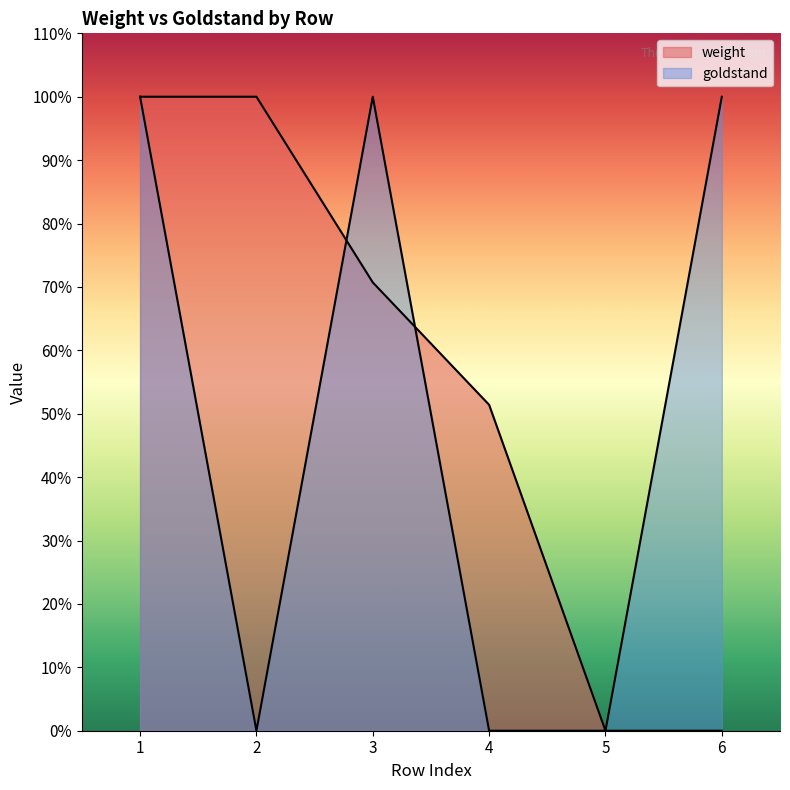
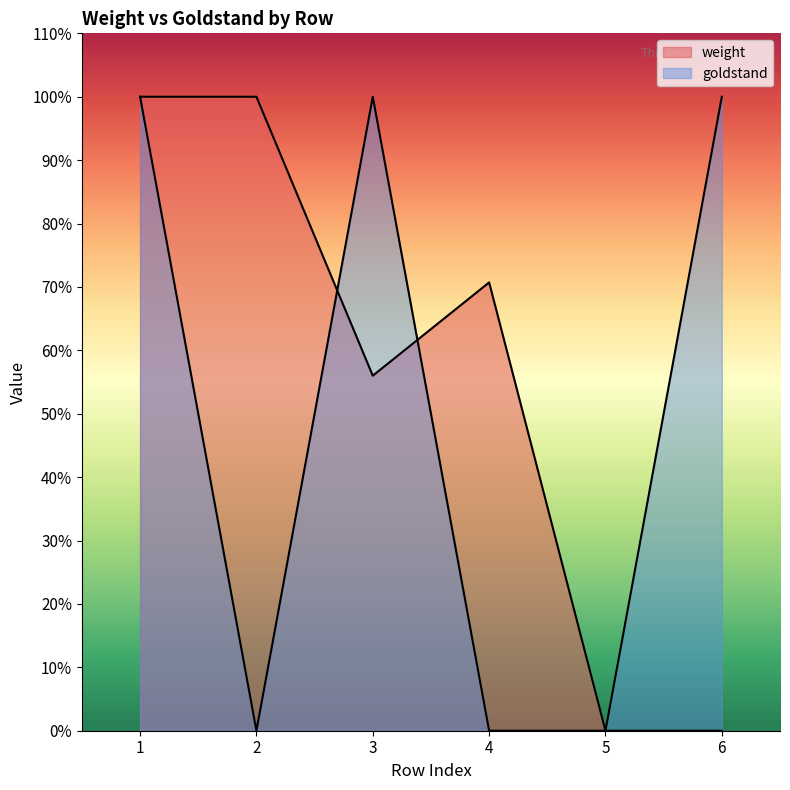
  {
    "weight": {
      "2": "100%",
-     "3": "71%",
-     "4": "51%",
+     "3": "56%",
+     "4": "71%",
      "6": "0%"
    },
    "goldstand": {
      "2": "0%",
      "3": "100%",
      "4": "0%",
      "6": "100%"
    }
  }
